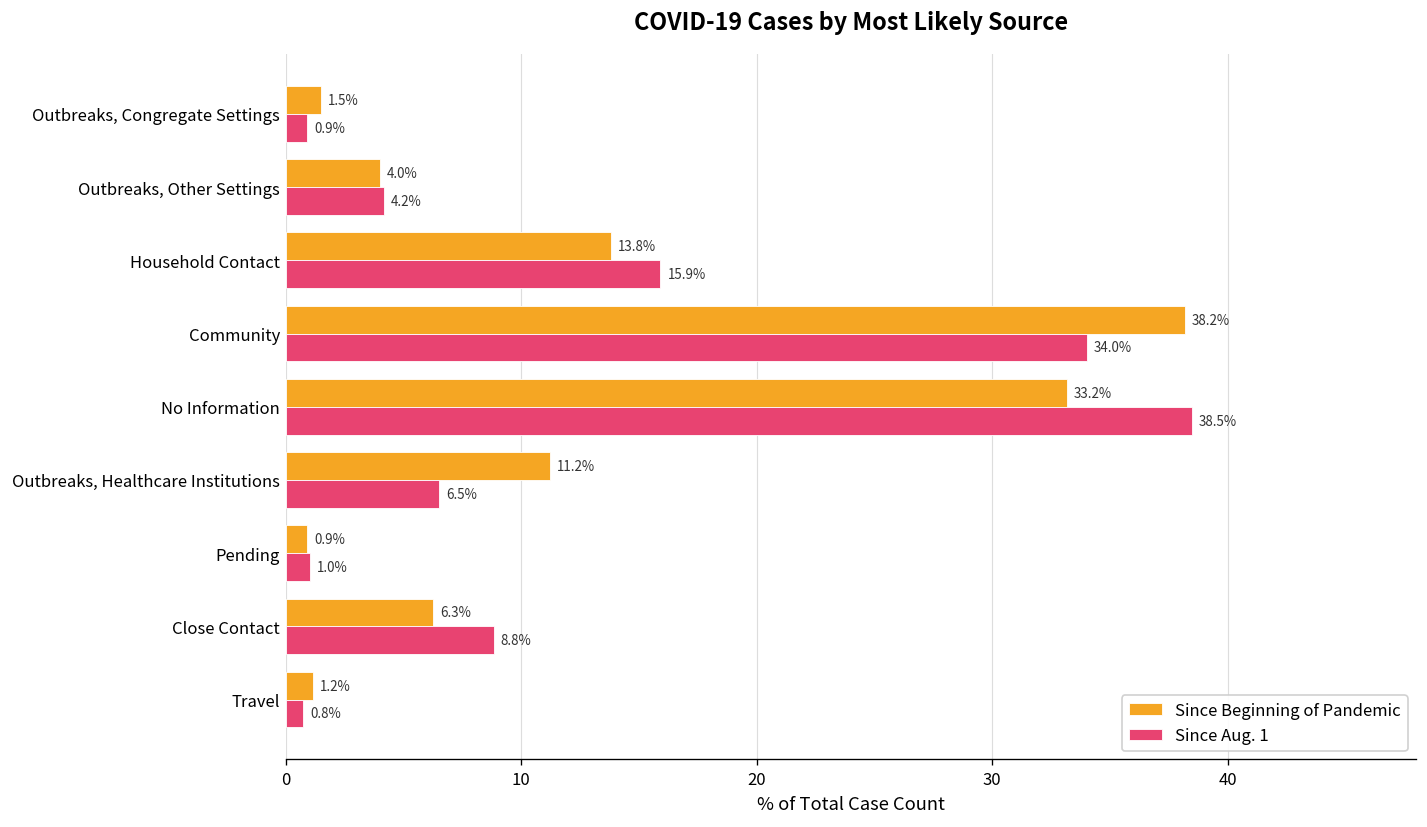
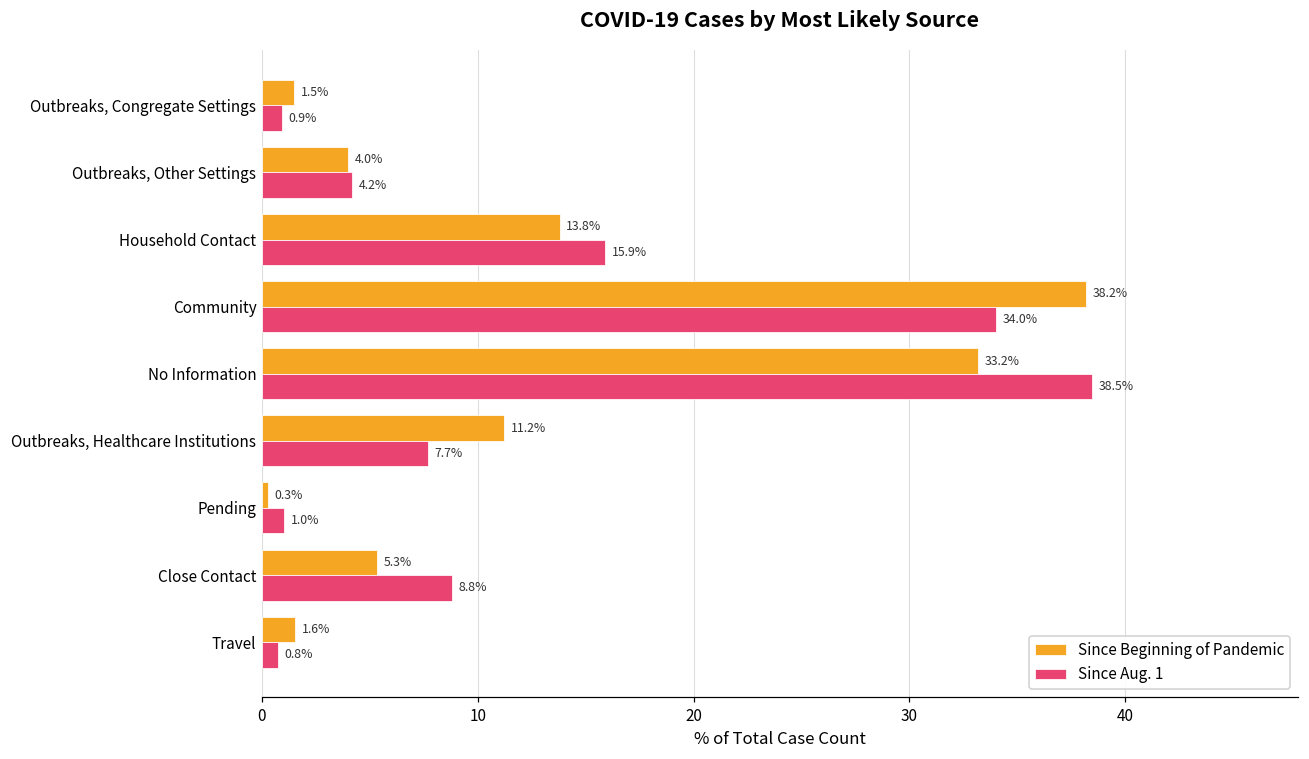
  {
    "Since Beginning of Pandemic": {
      "Outbreaks, Congregate Settings": "1.5%",
      "Outbreaks, Other Settings": "4.0%",
      "Household Contact": "13.8%",
      "Community": "38.2%",
      "No Information": "33.2%",
      "Outbreaks, Healthcare Institutions": "11.2%",
-     "Pending": "0.9%",
-     "Close Contact": "6.3%",
-     "Travel": "1.2%"
+     "Pending": "0.3%",
+     "Close Contact": "5.3%",
+     "Travel": "1.6%"
    },
    "Since Aug. 1": {
      "Outbreaks, Congregate Settings": "0.9%",
      "Outbreaks, Other Settings": "4.2%",
      "Household Contact": "15.9%",
      "Community": "34.0%",
      "No Information": "38.5%",
-     "Outbreaks, Healthcare Institutions": "6.5%",
+     "Outbreaks, Healthcare Institutions": "7.7%",
      "Pending": "1.0%",
      "Close Contact": "8.8%",
      "Travel": "0.8%"
    }
  }
